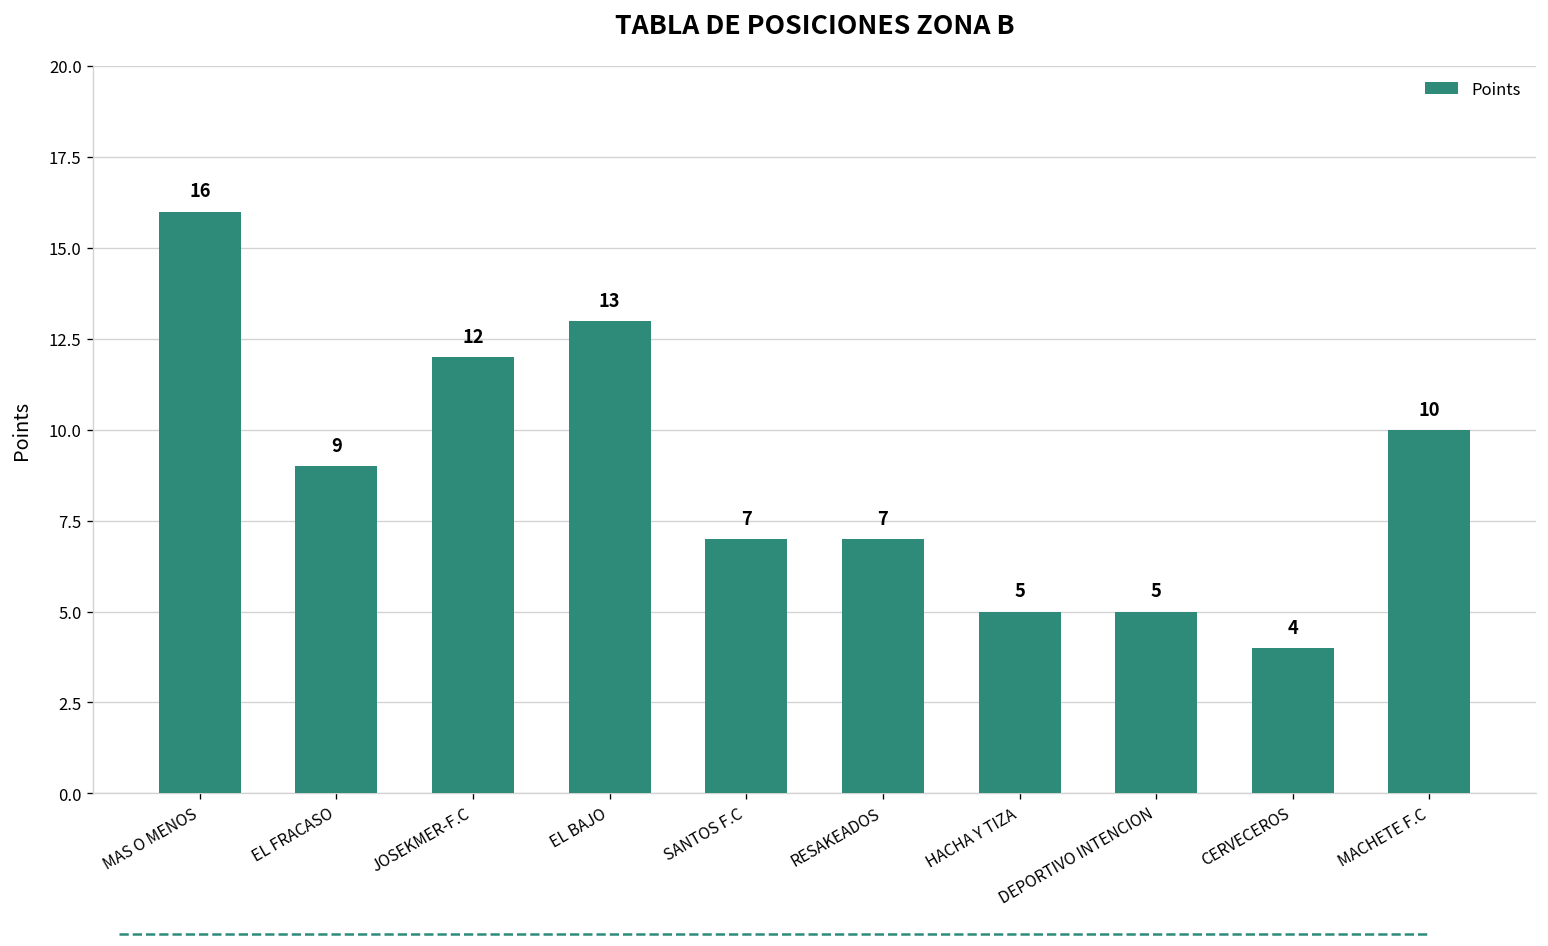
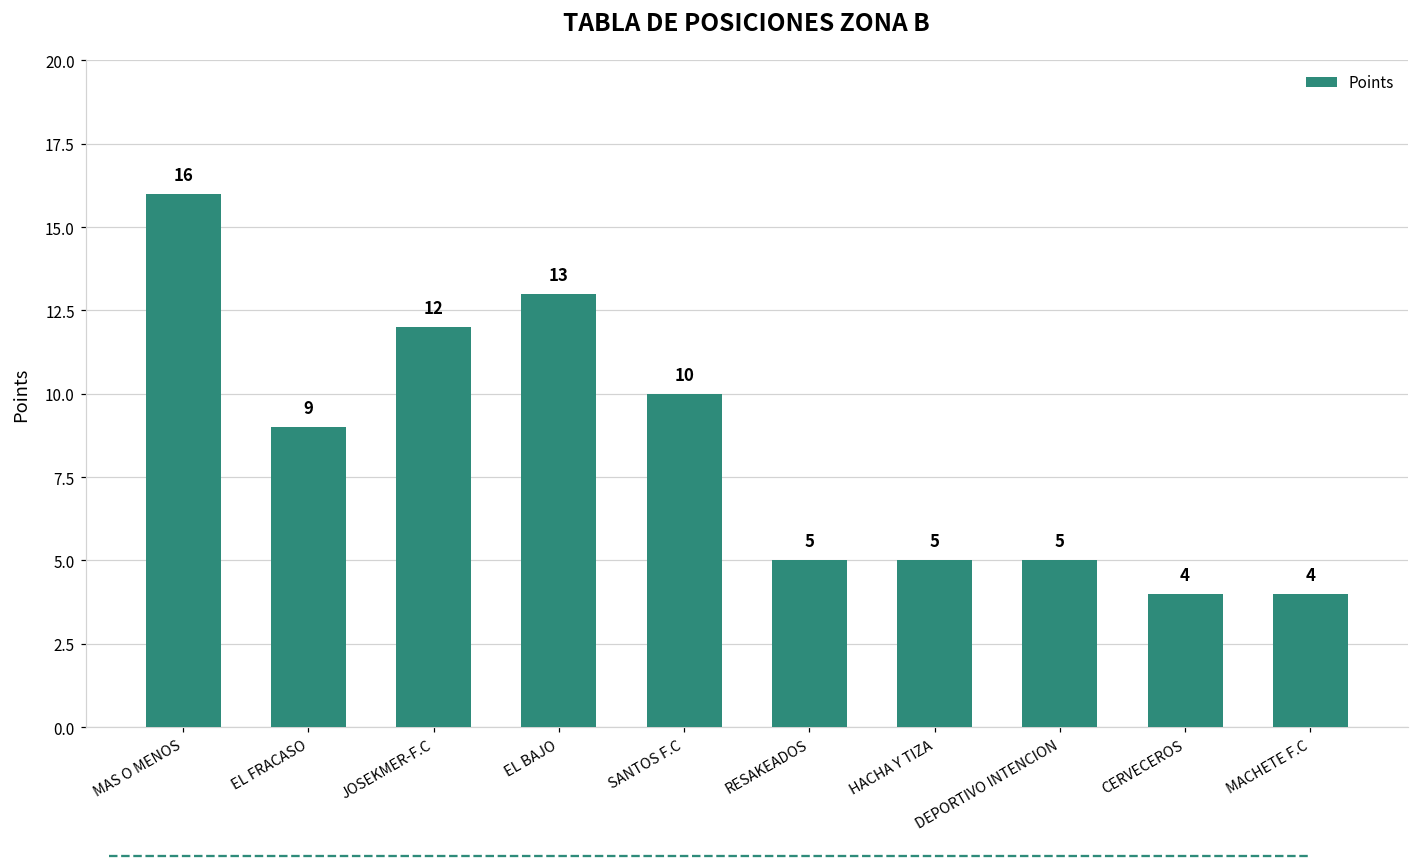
  {
    "MAS O MENOS": 16,
    "EL FRACASO": 9,
    "JOSEKMER-F.C": 12,
    "EL BAJO": 13,
-   "SANTOS F.C": 7,
-   "RESAKEADOS": 7,
+   "SANTOS F.C": 10,
+   "RESAKEADOS": 5,
    "HACHA Y TIZA": 5,
    "DEPORTIVO INTENCION": 5,
    "CERVECEROS": 4,
-   "MACHETE F.C": 10
+   "MACHETE F.C": 4
  }
